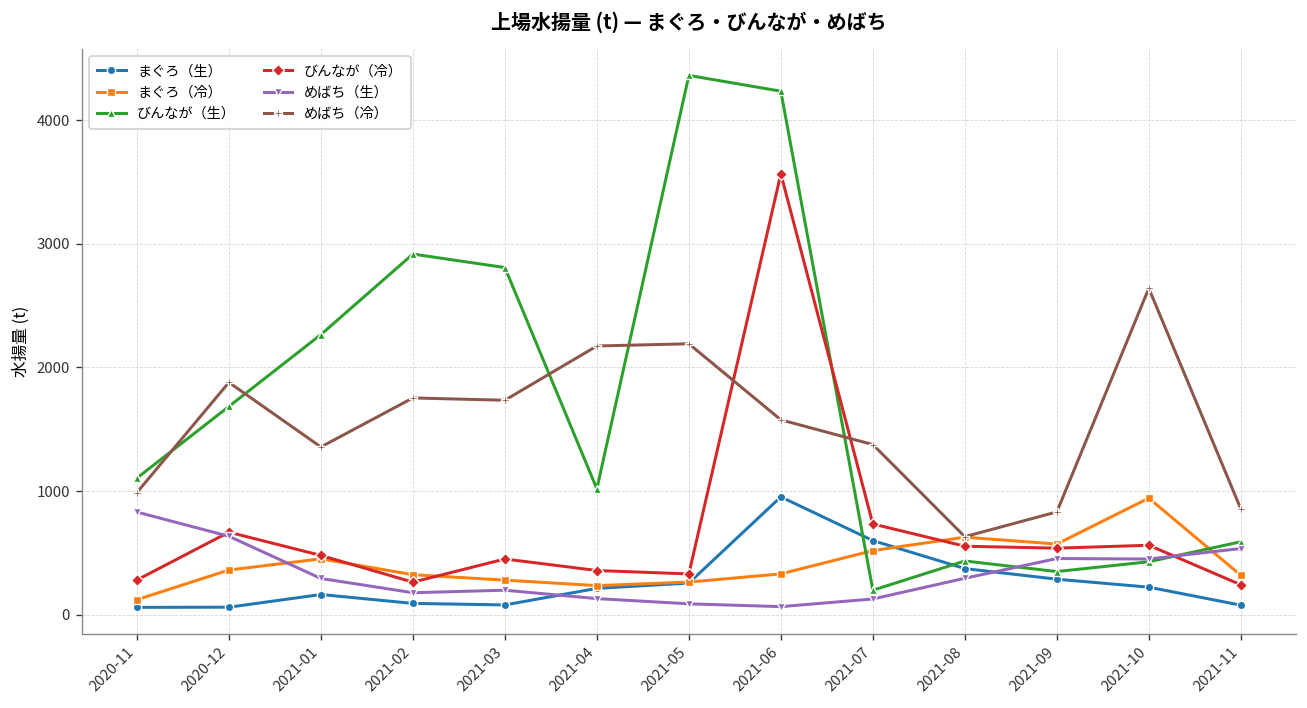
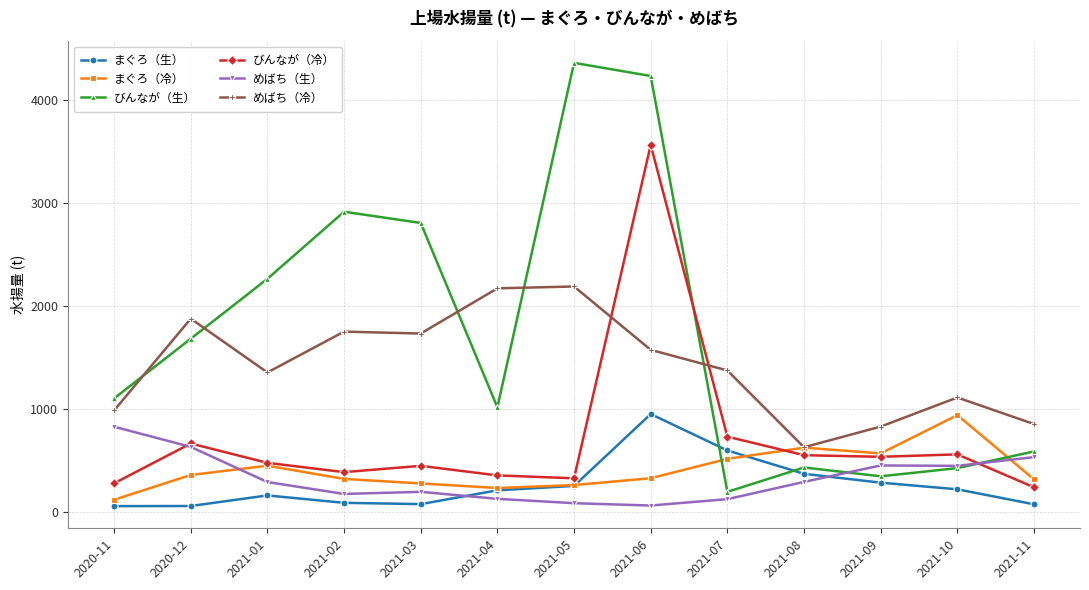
  {
    "まぐろ（生）": {
      "2020-11": 60,
      "2020-12": 60,
      "2021-01": 160,
      "2021-02": 90,
      "2021-03": 80,
      "2021-06": 950,
      "2021-07": 600,
      "2021-08": 370,
      "2021-09": 290,
      "2021-10": 220,
      "2021-11": 80
    },
    "まぐろ（冷）": {
      "2020-11": 120,
      "2020-12": 360,
      "2021-01": 450,
      "2021-02": 320,
      "2021-03": 280,
      "2021-06": 330,
      "2021-07": 520,
      "2021-09": 570,
      "2021-10": 940,
      "2021-11": 320
    },
    "びんなが（生）": {
      "2020-11": 1110,
      "2020-12": 1680,
      "2021-01": 2270,
      "2021-02": 2920,
      "2021-03": 2810,
      "2021-04": 1020,
      "2021-05": 4360,
      "2021-06": 4230,
      "2021-07": 200,
      "2021-08": 440,
      "2021-09": 350,
      "2021-11": 590
    },
    "びんなが（冷）": {
      "2020-11": 280,
      "2020-12": 670,
      "2021-01": 480,
-     "2021-02": 260,
+     "2021-02": 390,
      "2021-03": 450,
      "2021-04": 360,
      "2021-05": 330,
      "2021-06": 3570,
      "2021-07": 730,
      "2021-08": 550,
      "2021-09": 540,
      "2021-10": 560,
      "2021-11": 240
    },
    "めばち（生）": {
      "2020-11": 830,
      "2020-12": 640,
      "2021-01": 290,
      "2021-02": 180,
      "2021-03": 200,
      "2021-04": 130,
      "2021-05": 90,
      "2021-06": 70,
      "2021-07": 130,
      "2021-08": 300,
      "2021-09": 460,
      "2021-11": 540
    },
    "めばち（冷）": {
      "2020-11": 990,
      "2020-12": 1880,
      "2021-01": 1360,
      "2021-02": 1750,
      "2021-03": 1740,
      "2021-04": 2170,
      "2021-05": 2190,
      "2021-06": 1580,
      "2021-07": 1380,
      "2021-09": 830,
-     "2021-10": 2640,
+     "2021-10": 1110,
      "2021-11": 860
    }
  }
